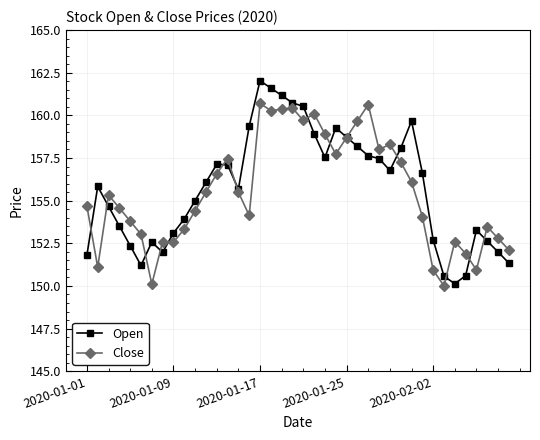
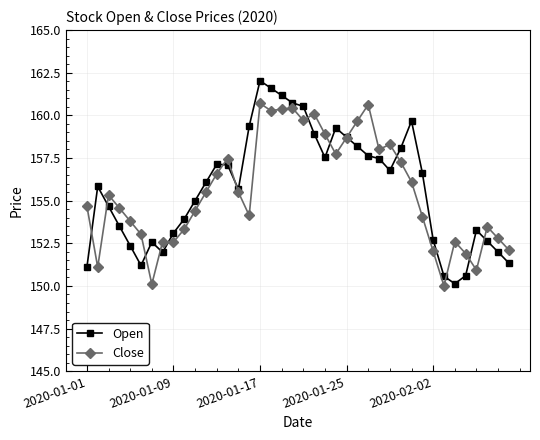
  {
    "Open": {
-     "2020-01-01": 151.8,
+     "2020-01-01": 151.1,
      "2020-01-09": 153.1,
      "2020-01-17": 162.0,
      "2020-02-02": 152.7
    },
    "Close": {
      "2020-01-01": 154.7,
      "2020-01-09": 152.6,
      "2020-01-17": 160.7,
-     "2020-02-02": 150.9
+     "2020-02-02": 152.0
    }
  }
